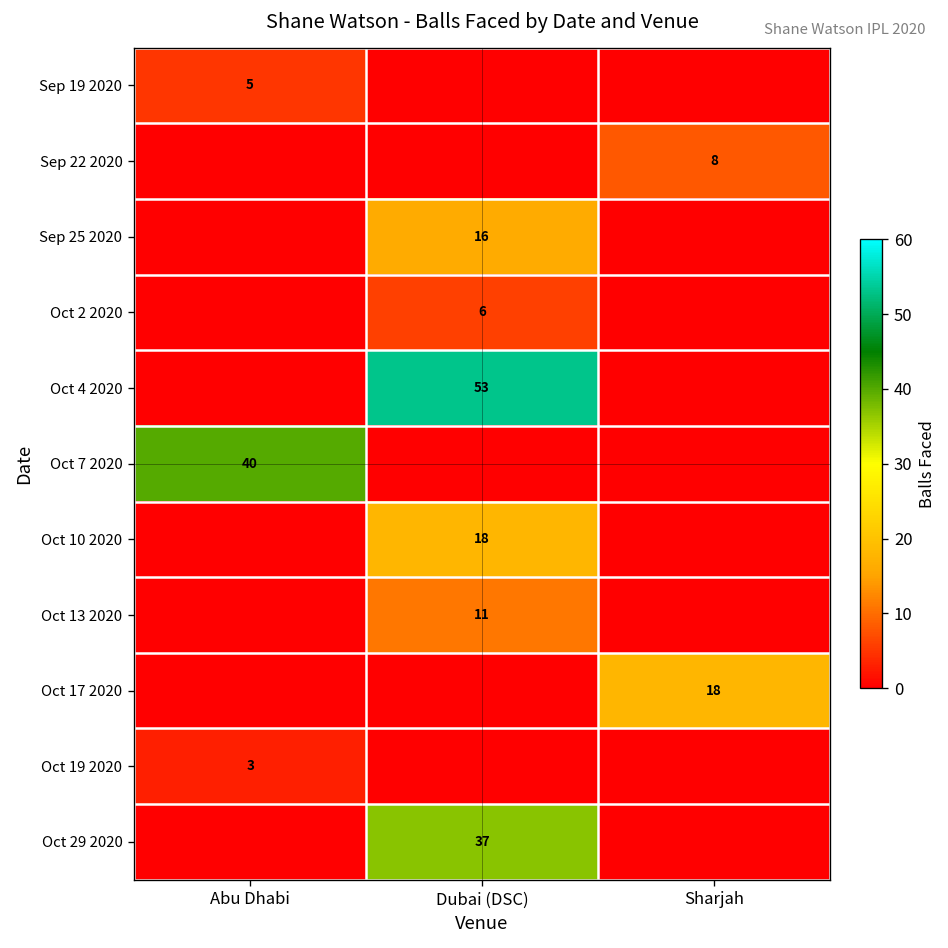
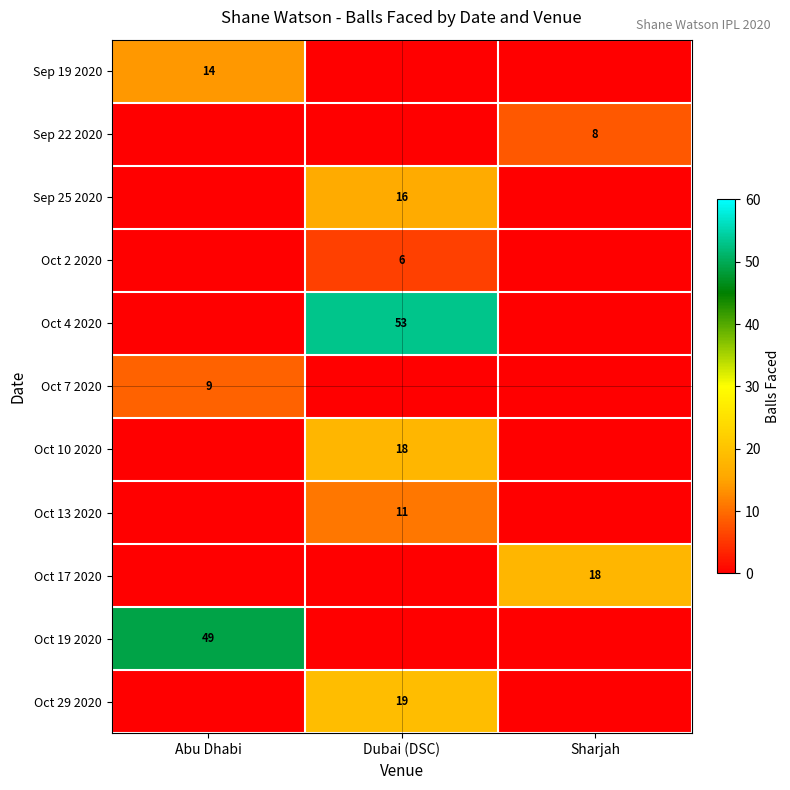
  {
    "Sep 19 2020": {
-     "Abu Dhabi": 5
+     "Abu Dhabi": 14
    },
    "Sep 22 2020": {
      "Sharjah": 8
    },
    "Sep 25 2020": {
      "Dubai (DSC)": 16
    },
    "Oct 2 2020": {
      "Dubai (DSC)": 6
    },
    "Oct 4 2020": {
      "Dubai (DSC)": 53
    },
    "Oct 7 2020": {
-     "Abu Dhabi": 40
+     "Abu Dhabi": 9
    },
    "Oct 10 2020": {
      "Dubai (DSC)": 18
    },
    "Oct 13 2020": {
      "Dubai (DSC)": 11
    },
    "Oct 17 2020": {
      "Sharjah": 18
    },
    "Oct 19 2020": {
-     "Abu Dhabi": 3
+     "Abu Dhabi": 49
    },
    "Oct 29 2020": {
-     "Dubai (DSC)": 37
+     "Dubai (DSC)": 19
    }
  }
